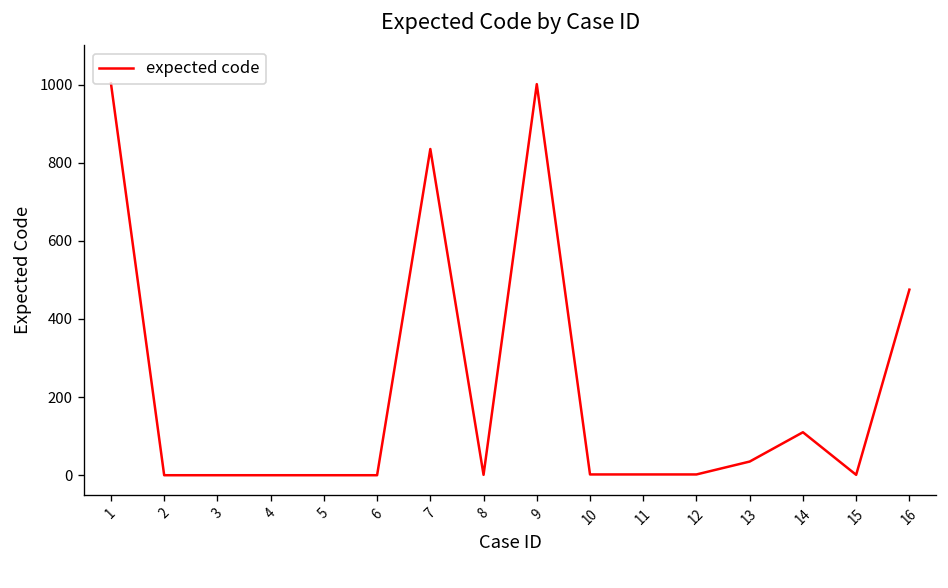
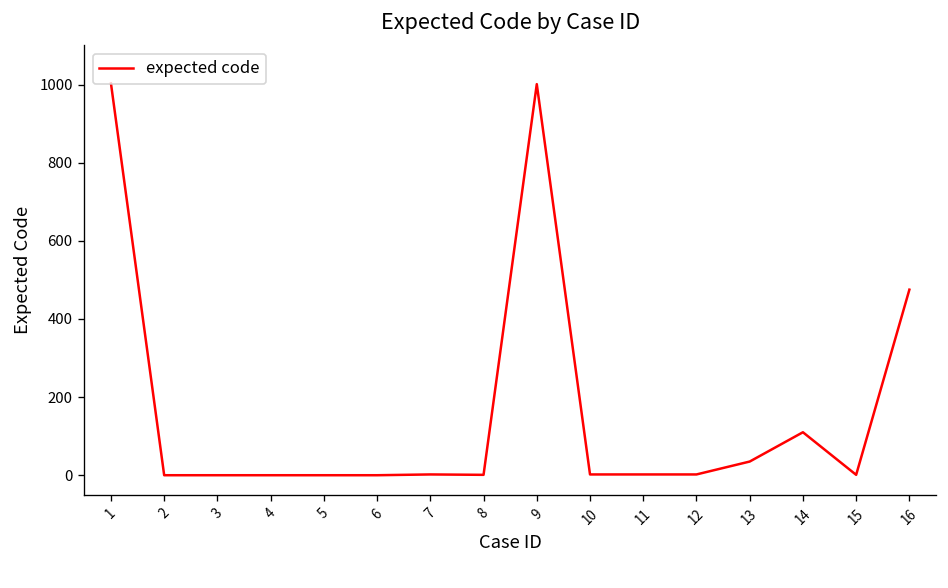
  {
    "2": 0,
    "3": 0,
    "4": 0,
    "5": 0,
    "6": 0,
-   "7": 840,
+   "7": 0,
    "8": 0,
    "9": 1000,
    "10": 0,
    "11": 0,
    "12": 0,
    "13": 40,
    "14": 110,
    "15": 0,
    "16": 480
  }
